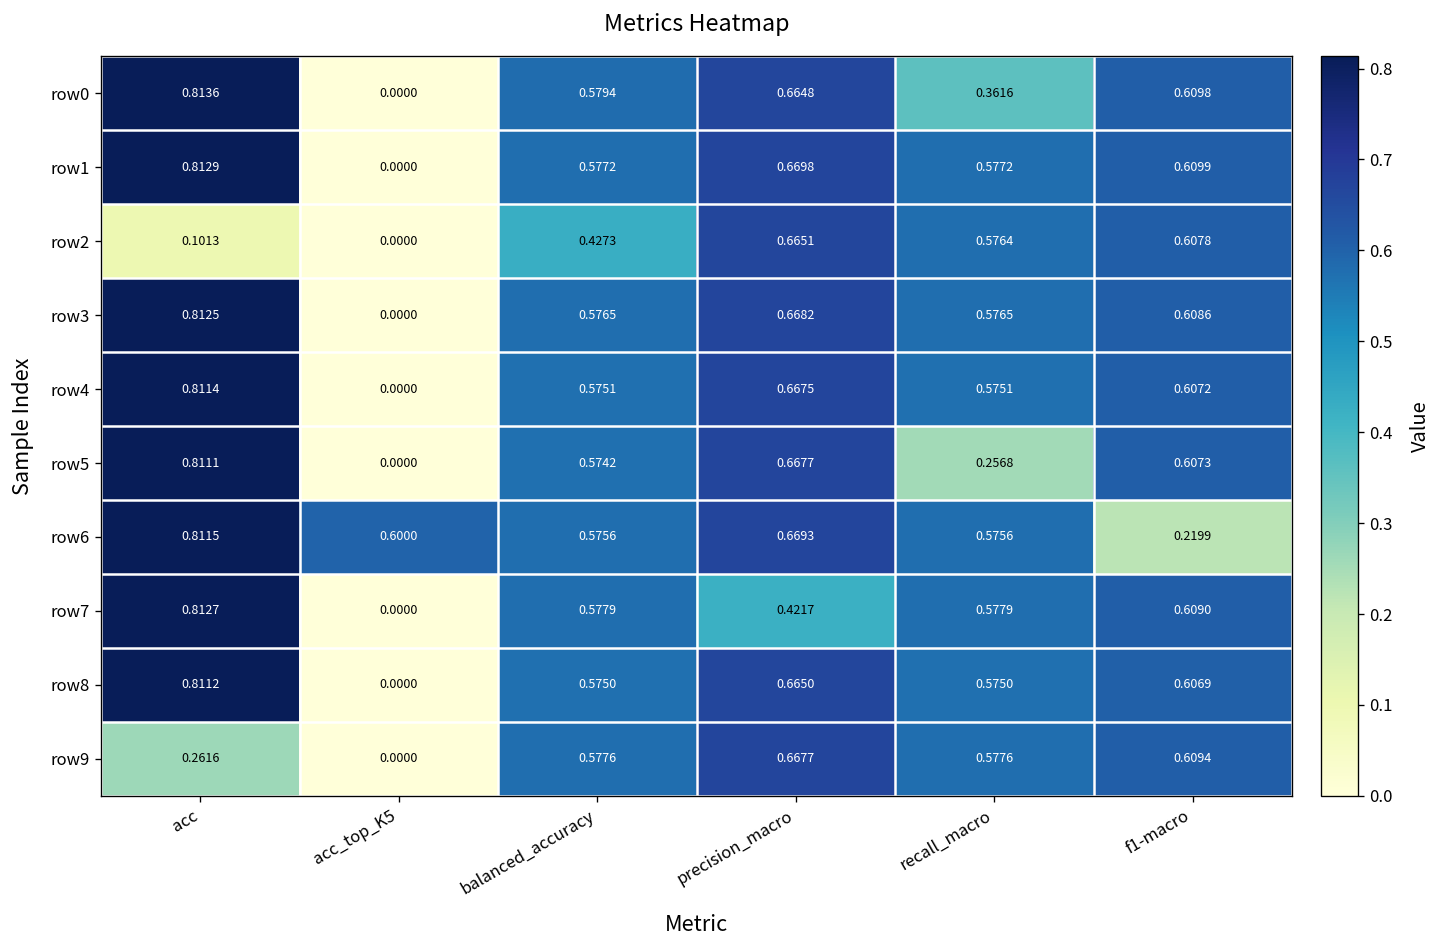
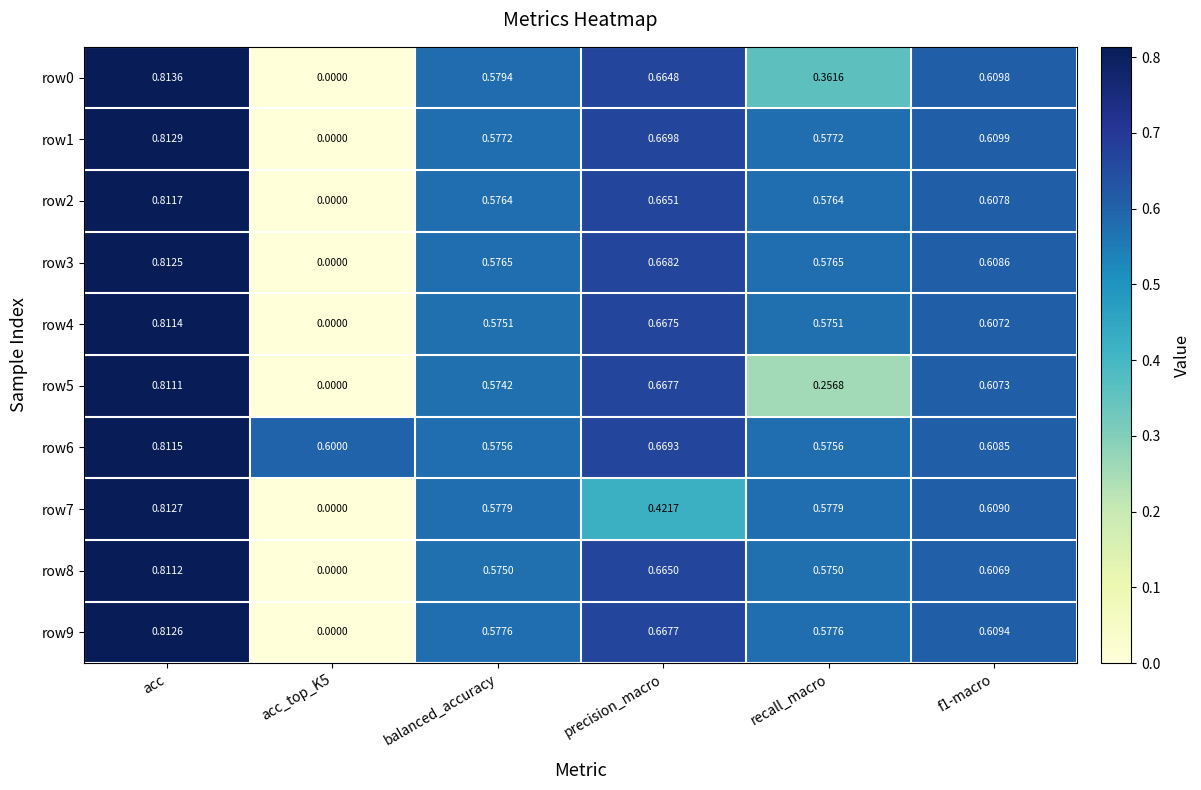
  {
    "row0": {
      "acc": 0.8136,
      "acc_top_K5": 0.0000,
      "balanced_accuracy": 0.5794,
      "precision_macro": 0.6648,
      "recall_macro": 0.3616,
      "f1-macro": 0.6098
    },
    "row1": {
      "acc": 0.8129,
      "acc_top_K5": 0.0000,
      "balanced_accuracy": 0.5772,
      "precision_macro": 0.6698,
      "recall_macro": 0.5772,
      "f1-macro": 0.6099
    },
    "row2": {
-     "acc": 0.1013,
+     "acc": 0.8117,
      "acc_top_K5": 0.0000,
-     "balanced_accuracy": 0.4273,
+     "balanced_accuracy": 0.5764,
      "precision_macro": 0.6651,
      "recall_macro": 0.5764,
      "f1-macro": 0.6078
    },
    "row3": {
      "acc": 0.8125,
      "acc_top_K5": 0.0000,
      "balanced_accuracy": 0.5765,
      "precision_macro": 0.6682,
      "recall_macro": 0.5765,
      "f1-macro": 0.6086
    },
    "row4": {
      "acc": 0.8114,
      "acc_top_K5": 0.0000,
      "balanced_accuracy": 0.5751,
      "precision_macro": 0.6675,
      "recall_macro": 0.5751,
      "f1-macro": 0.6072
    },
    "row5": {
      "acc": 0.8111,
      "acc_top_K5": 0.0000,
      "balanced_accuracy": 0.5742,
      "precision_macro": 0.6677,
      "recall_macro": 0.2568,
      "f1-macro": 0.6073
    },
    "row6": {
      "acc": 0.8115,
      "acc_top_K5": 0.6000,
      "balanced_accuracy": 0.5756,
      "precision_macro": 0.6693,
      "recall_macro": 0.5756,
-     "f1-macro": 0.2199
+     "f1-macro": 0.6085
    },
    "row7": {
      "acc": 0.8127,
      "acc_top_K5": 0.0000,
      "balanced_accuracy": 0.5779,
      "precision_macro": 0.4217,
      "recall_macro": 0.5779,
      "f1-macro": 0.6090
    },
    "row8": {
      "acc": 0.8112,
      "acc_top_K5": 0.0000,
      "balanced_accuracy": 0.5750,
      "precision_macro": 0.6650,
      "recall_macro": 0.5750,
      "f1-macro": 0.6069
    },
    "row9": {
-     "acc": 0.2616,
+     "acc": 0.8126,
      "acc_top_K5": 0.0000,
      "balanced_accuracy": 0.5776,
      "precision_macro": 0.6677,
      "recall_macro": 0.5776,
      "f1-macro": 0.6094
    }
  }
